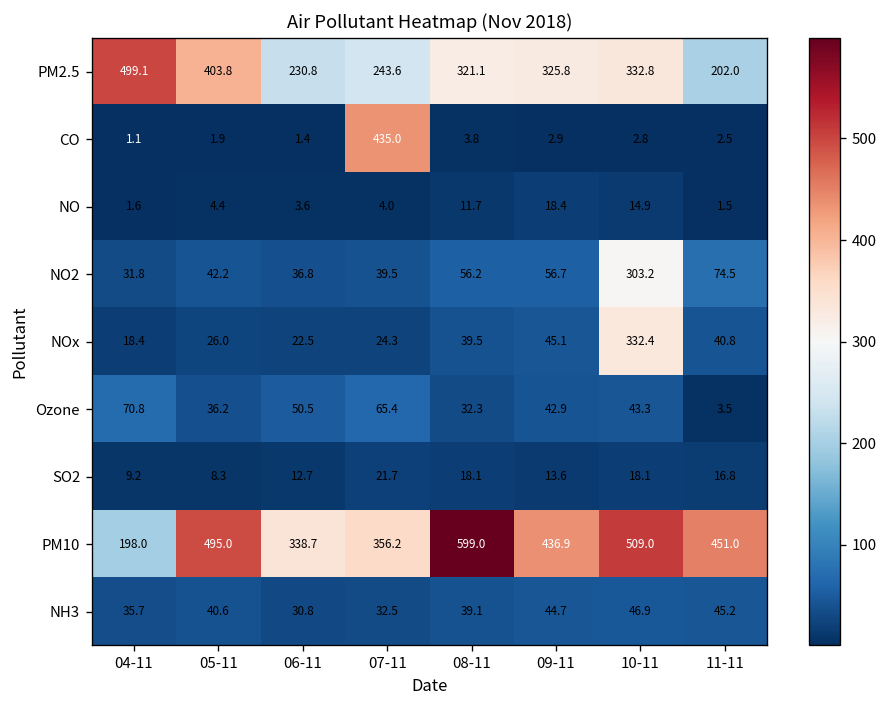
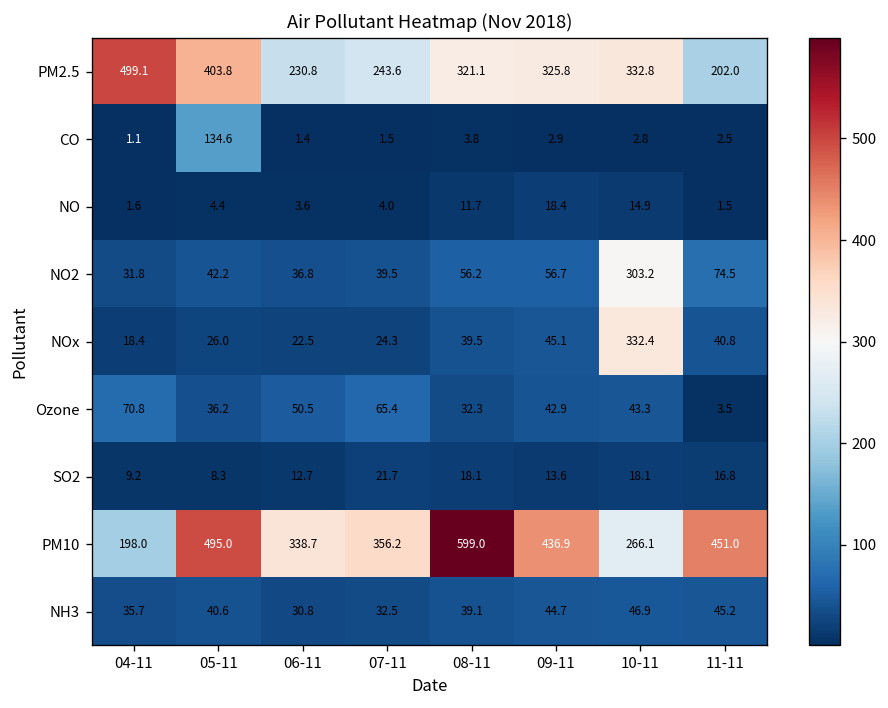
  {
    "PM2.5": {
      "04-11": 499.1,
      "05-11": 403.8,
      "06-11": 230.8,
      "07-11": 243.6,
      "08-11": 321.1,
      "09-11": 325.8,
      "10-11": 332.8,
      "11-11": 202.0
    },
    "CO": {
      "04-11": 1.1,
-     "05-11": 1.9,
+     "05-11": 134.6,
      "06-11": 1.4,
-     "07-11": 435.0,
+     "07-11": 1.5,
      "08-11": 3.8,
      "09-11": 2.9,
      "10-11": 2.8,
      "11-11": 2.5
    },
    "NO": {
      "04-11": 1.6,
      "05-11": 4.4,
      "06-11": 3.6,
      "07-11": 4.0,
      "08-11": 11.7,
      "09-11": 18.4,
      "10-11": 14.9,
      "11-11": 1.5
    },
    "NO2": {
      "04-11": 31.8,
      "05-11": 42.2,
      "06-11": 36.8,
      "07-11": 39.5,
      "08-11": 56.2,
      "09-11": 56.7,
      "10-11": 303.2,
      "11-11": 74.5
    },
    "NOx": {
      "04-11": 18.4,
      "05-11": 26.0,
      "06-11": 22.5,
      "07-11": 24.3,
      "08-11": 39.5,
      "09-11": 45.1,
      "10-11": 332.4,
      "11-11": 40.8
    },
    "Ozone": {
      "04-11": 70.8,
      "05-11": 36.2,
      "06-11": 50.5,
      "07-11": 65.4,
      "08-11": 32.3,
      "09-11": 42.9,
      "10-11": 43.3,
      "11-11": 3.5
    },
    "SO2": {
      "04-11": 9.2,
      "05-11": 8.3,
      "06-11": 12.7,
      "07-11": 21.7,
      "08-11": 18.1,
      "09-11": 13.6,
      "10-11": 18.1,
      "11-11": 16.8
    },
    "PM10": {
      "04-11": 198.0,
      "05-11": 495.0,
      "06-11": 338.7,
      "07-11": 356.2,
      "08-11": 599.0,
      "09-11": 436.9,
-     "10-11": 509.0,
+     "10-11": 266.1,
      "11-11": 451.0
    },
    "NH3": {
      "04-11": 35.7,
      "05-11": 40.6,
      "06-11": 30.8,
      "07-11": 32.5,
      "08-11": 39.1,
      "09-11": 44.7,
      "10-11": 46.9,
      "11-11": 45.2
    }
  }
